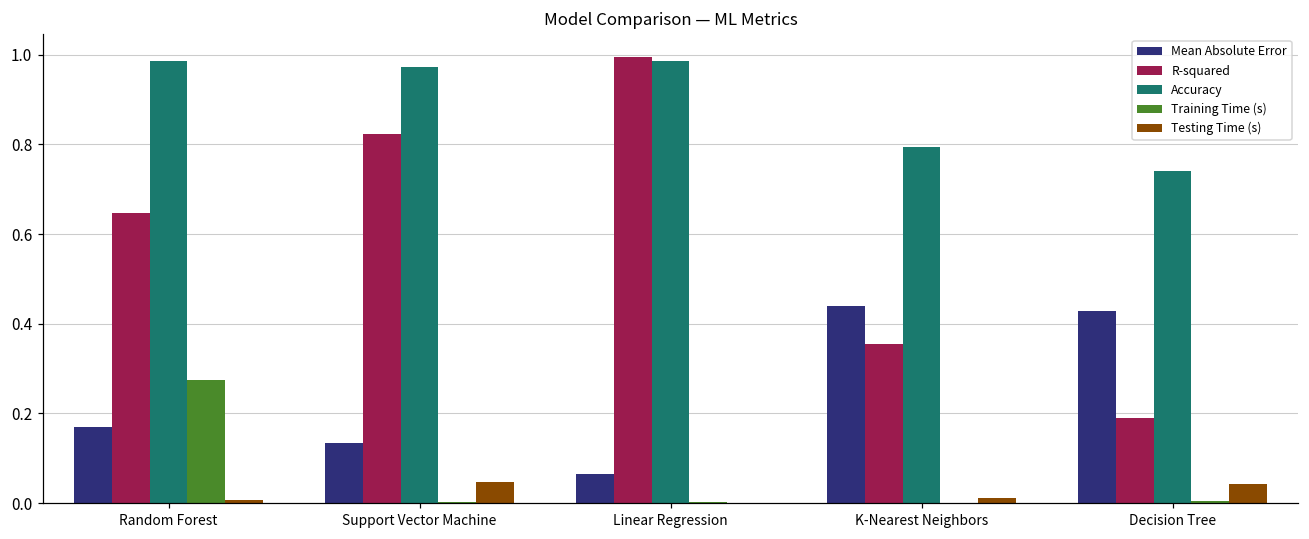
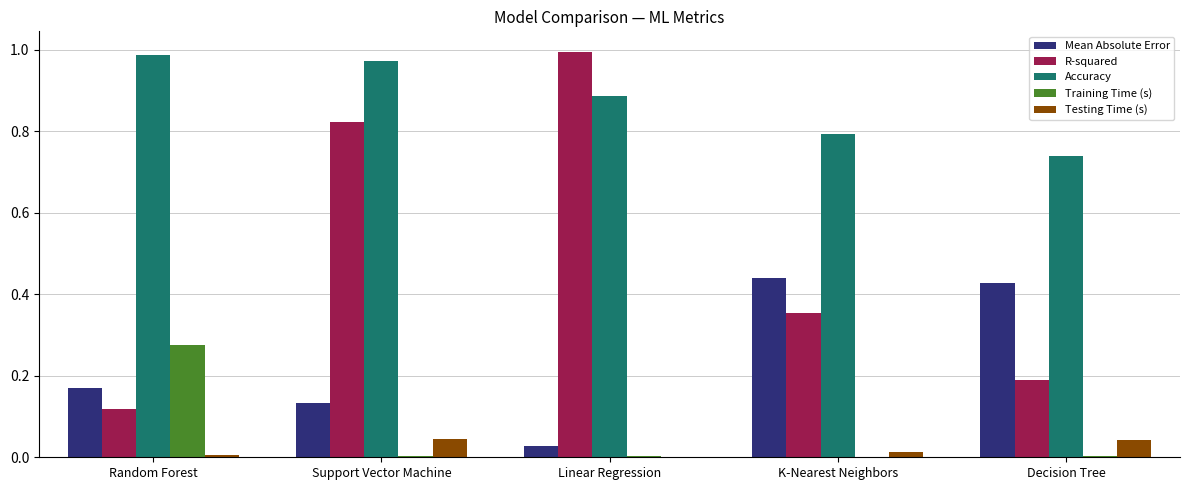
  {
    "Mean Absolute Error": {
      "Random Forest": 0.17,
      "Support Vector Machine": 0.13,
-     "Linear Regression": 0.07,
+     "Linear Regression": 0.03,
      "K-Nearest Neighbors": 0.44,
      "Decision Tree": 0.43
    },
    "R-squared": {
-     "Random Forest": 0.65,
+     "Random Forest": 0.12,
      "Support Vector Machine": 0.82,
      "Linear Regression": 1.00,
      "K-Nearest Neighbors": 0.35,
      "Decision Tree": 0.19
    },
    "Accuracy": {
      "Random Forest": 0.99,
      "Support Vector Machine": 0.97,
-     "Linear Regression": 0.99,
+     "Linear Regression": 0.89,
      "K-Nearest Neighbors": 0.79,
      "Decision Tree": 0.74
    },
    "Training Time (s)": {
      "Random Forest": 0.27
    },
    "Testing Time (s)": {
      "Support Vector Machine": 0.05,
      "K-Nearest Neighbors": 0.01,
      "Decision Tree": 0.04
    }
  }
